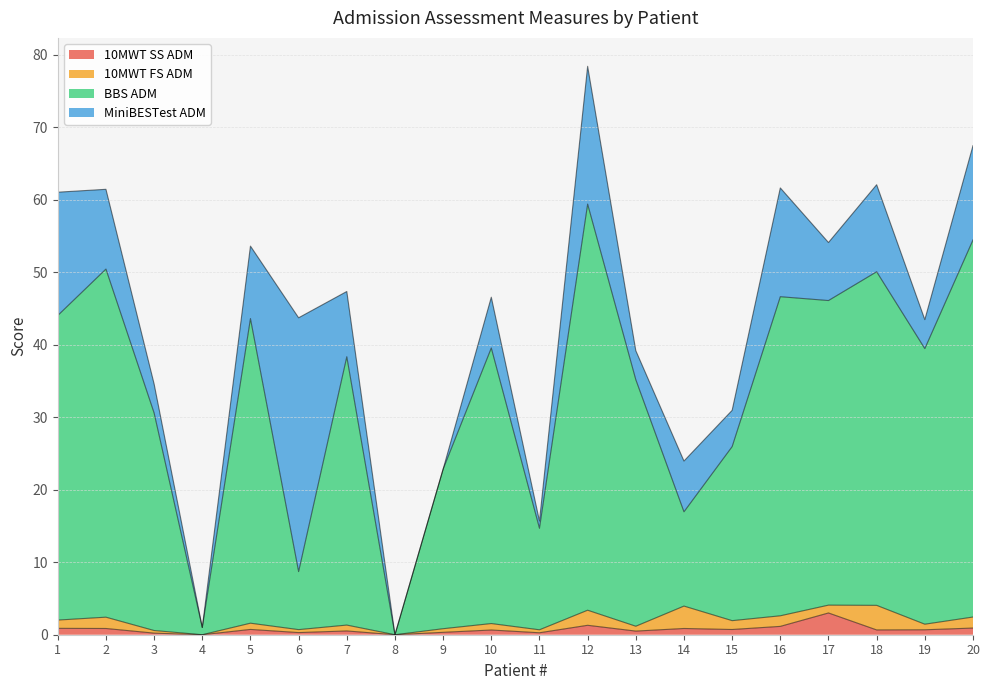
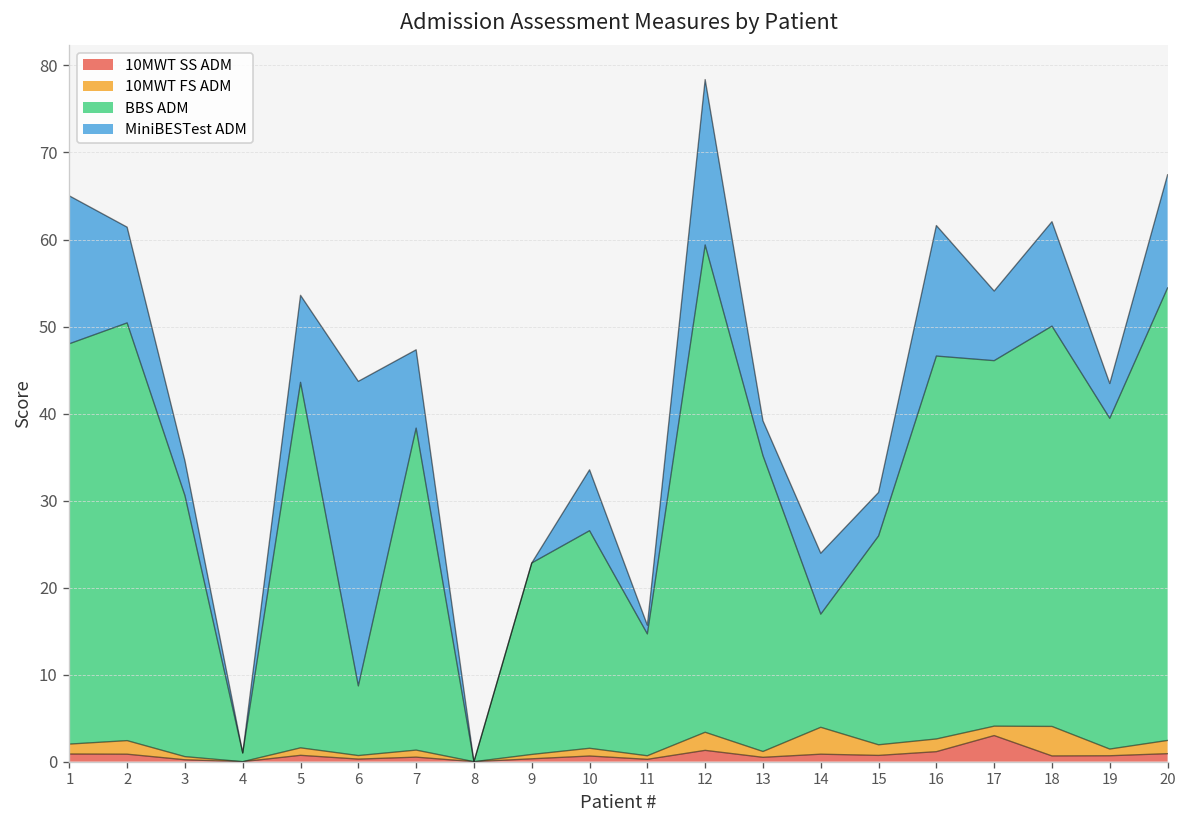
  {
    "10MWT SS ADM": {
      "1": 1,
      "2": 1,
      "3": 0,
      "5": 1,
      "6": 0,
      "7": 1,
      "9": 0,
      "10": 1,
      "11": 0,
      "12": 1,
      "13": 1,
      "14": 1,
      "15": 1,
      "16": 1,
      "17": 3,
      "18": 1,
      "19": 1,
      "20": 1
    },
    "10MWT FS ADM": {
      "1": 1,
      "2": 2,
      "3": 0,
      "5": 1,
      "6": 0,
      "7": 1,
      "9": 1,
      "10": 1,
      "11": 0,
      "12": 2,
      "13": 1,
      "14": 3,
      "15": 1,
      "16": 1,
      "17": 1,
      "18": 3,
      "19": 1,
      "20": 2
    },
    "BBS ADM": {
-     "1": 42,
+     "1": 46,
      "2": 48,
      "3": 30,
      "5": 42,
      "6": 8,
      "7": 37,
-     "10": 38,
+     "10": 25,
      "11": 14,
      "12": 56,
      "13": 34,
      "14": 13,
      "15": 24,
      "16": 44,
      "17": 42,
      "18": 46,
      "19": 38,
      "20": 52
    },
    "MiniBESTest ADM": {
      "1": 17,
      "2": 11,
      "3": 4,
      "5": 10,
      "6": 35,
      "7": 9,
      "10": 7,
      "11": 1,
      "12": 19,
      "13": 4,
      "14": 7,
      "15": 5,
      "16": 15,
      "17": 8,
      "18": 12,
      "19": 4,
      "20": 13
    }
  }
